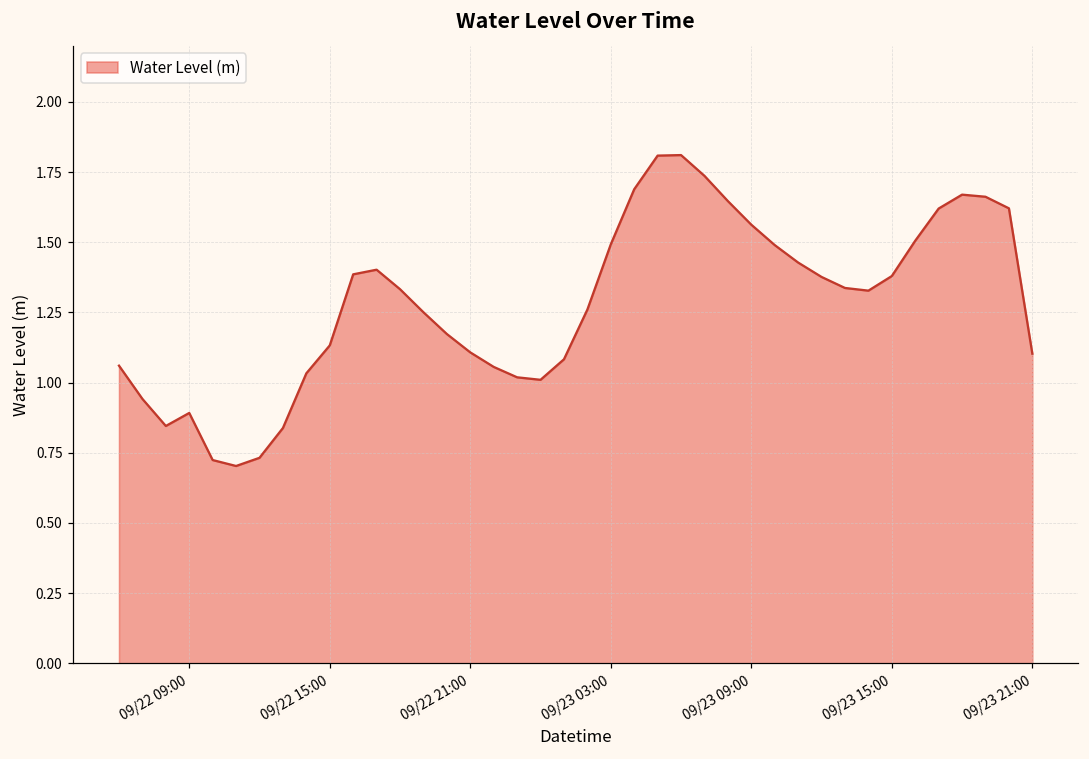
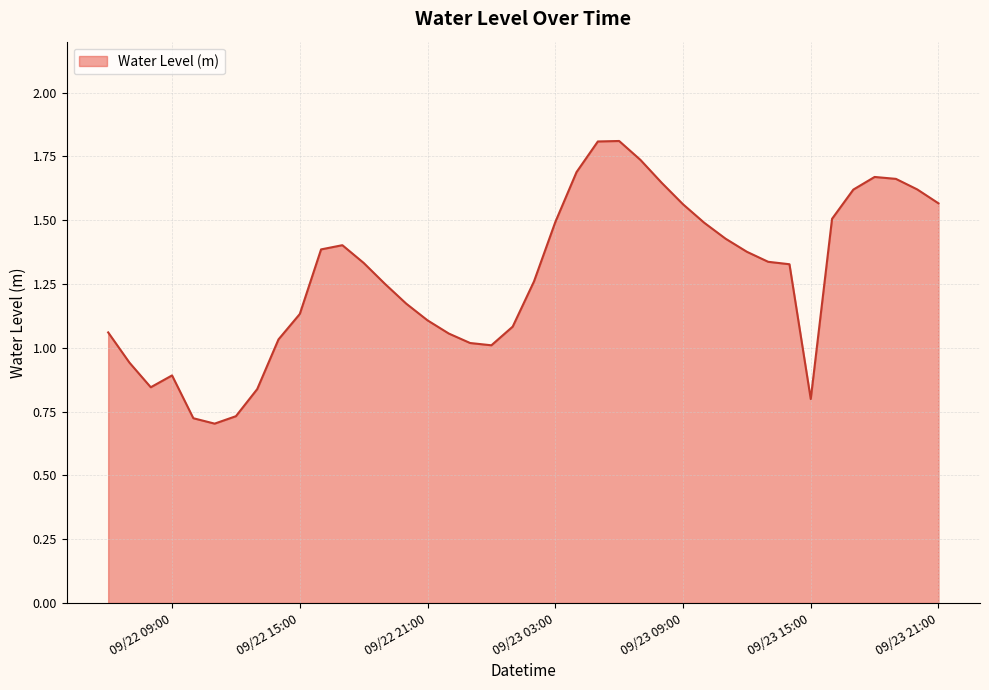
  {
    "09/22 09:00": 0.89,
    "09/22 15:00": 1.13,
    "09/22 21:00": 1.11,
    "09/23 03:00": 1.49,
    "09/23 09:00": 1.56,
-   "09/23 15:00": 1.38,
-   "09/23 21:00": 1.10
+   "09/23 15:00": 0.80,
+   "09/23 21:00": 1.57
  }
